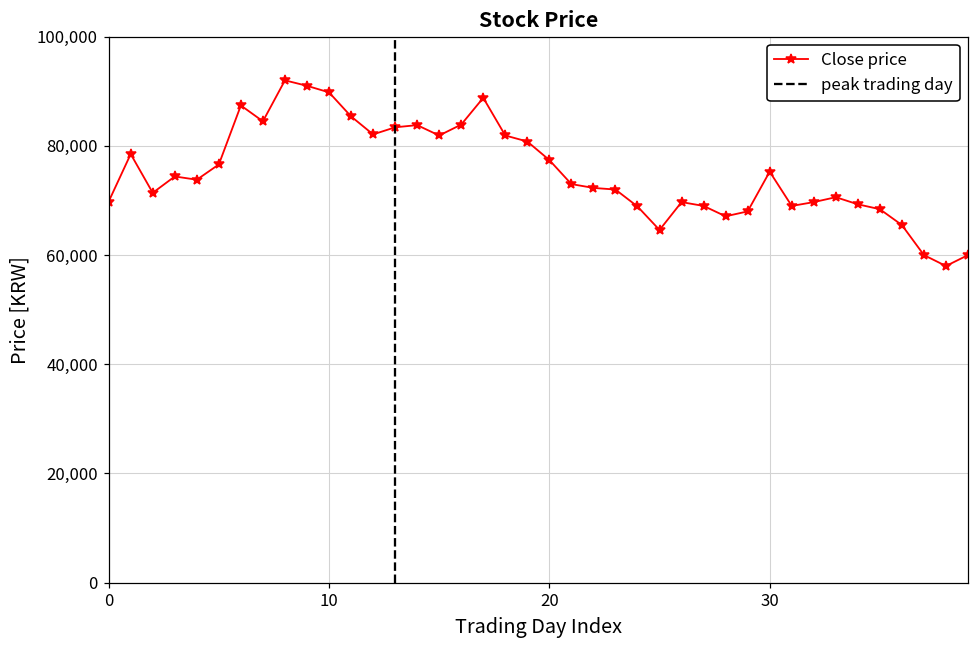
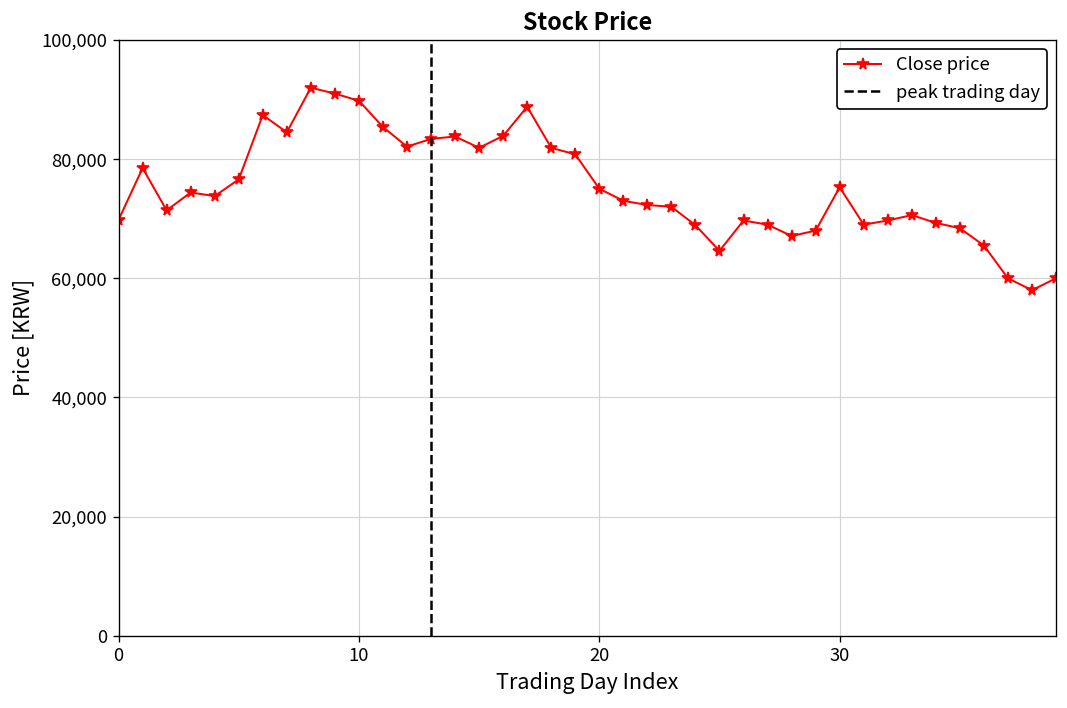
  {
    "0": "70,000",
    "10": "90,000",
-   "20": "77,000",
+   "20": "75,000",
    "30": "75,000"
  }
